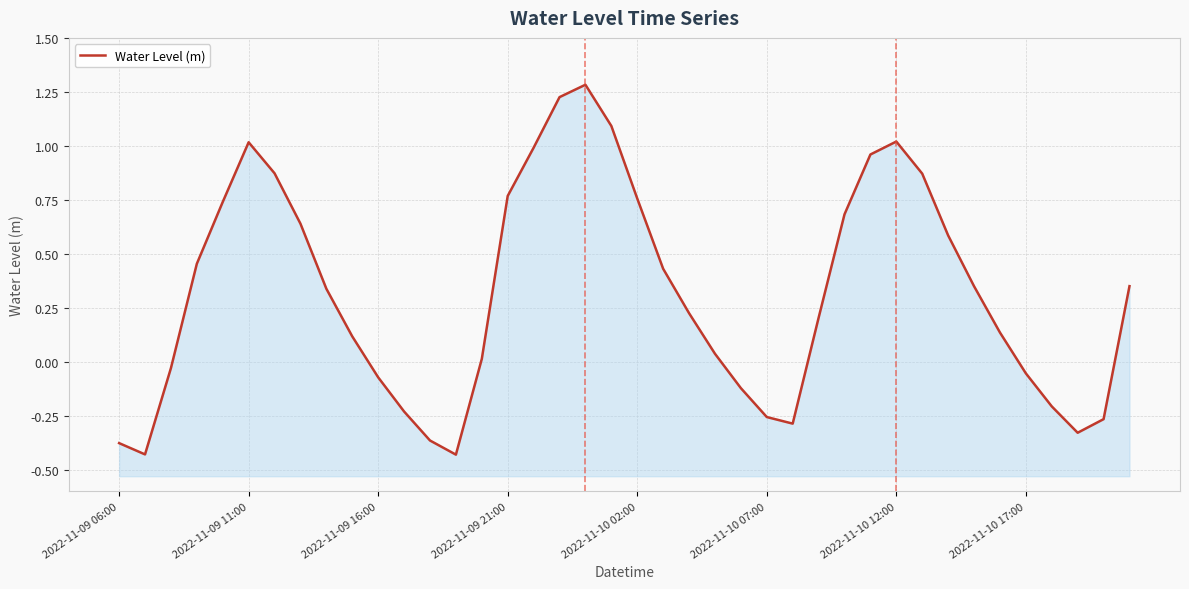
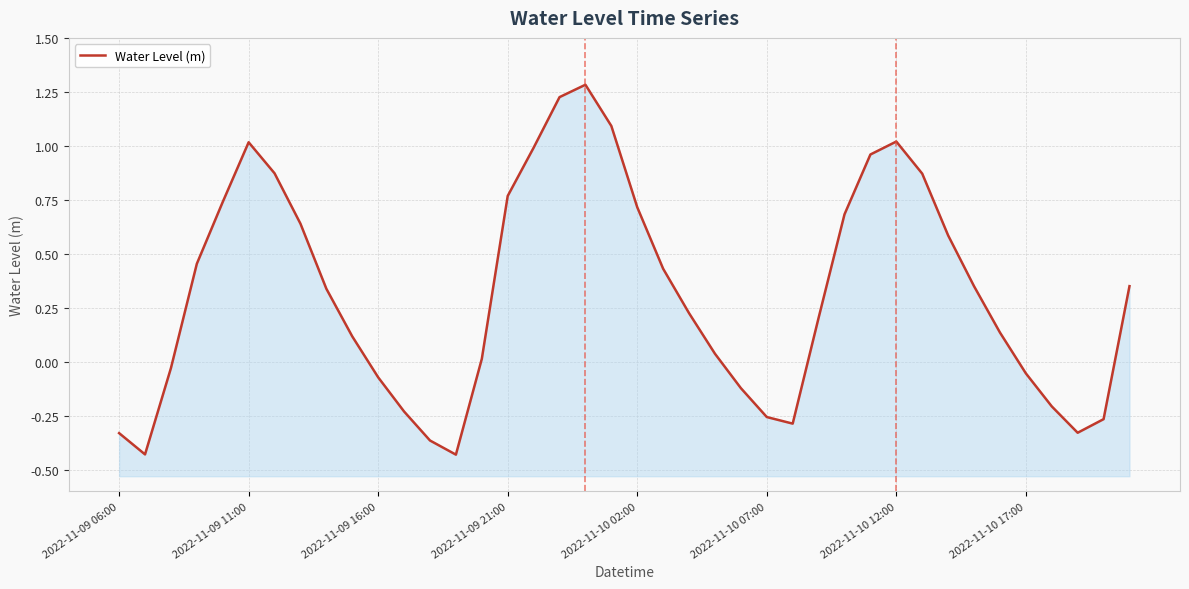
  {
-   "2022-11-09 06:00": -0.38,
+   "2022-11-09 06:00": -0.33,
    "2022-11-09 11:00": 1.02,
    "2022-11-09 16:00": -0.07,
    "2022-11-09 21:00": 0.77,
-   "2022-11-10 02:00": 0.76,
+   "2022-11-10 02:00": 0.72,
    "2022-11-10 07:00": -0.26,
    "2022-11-10 12:00": 1.02,
    "2022-11-10 17:00": -0.05
  }
